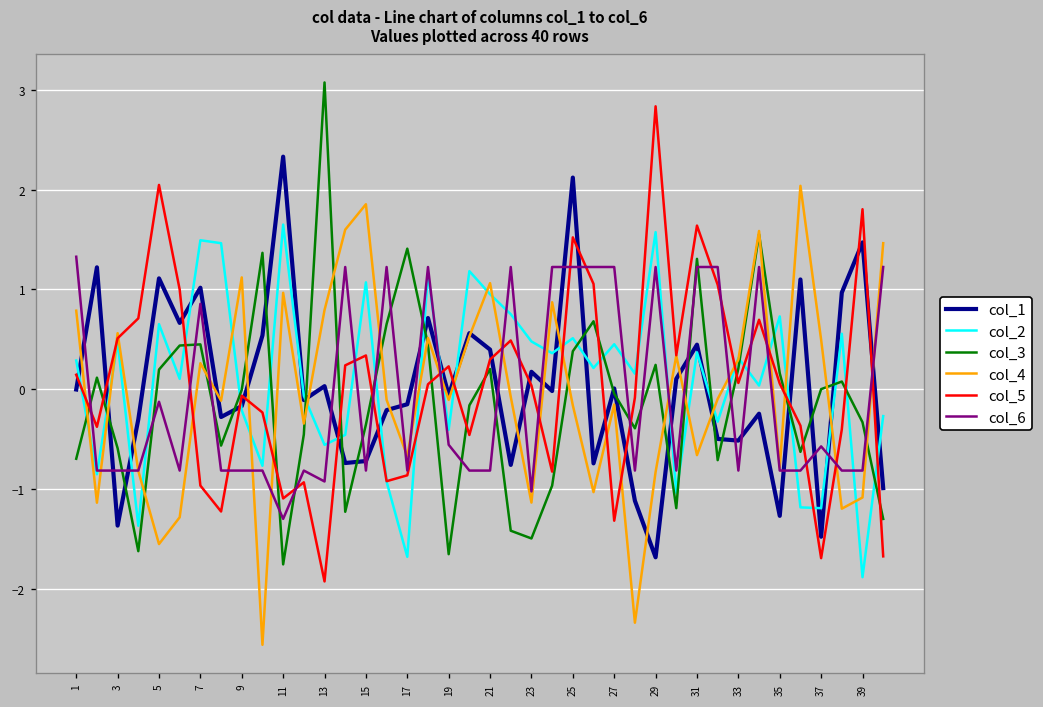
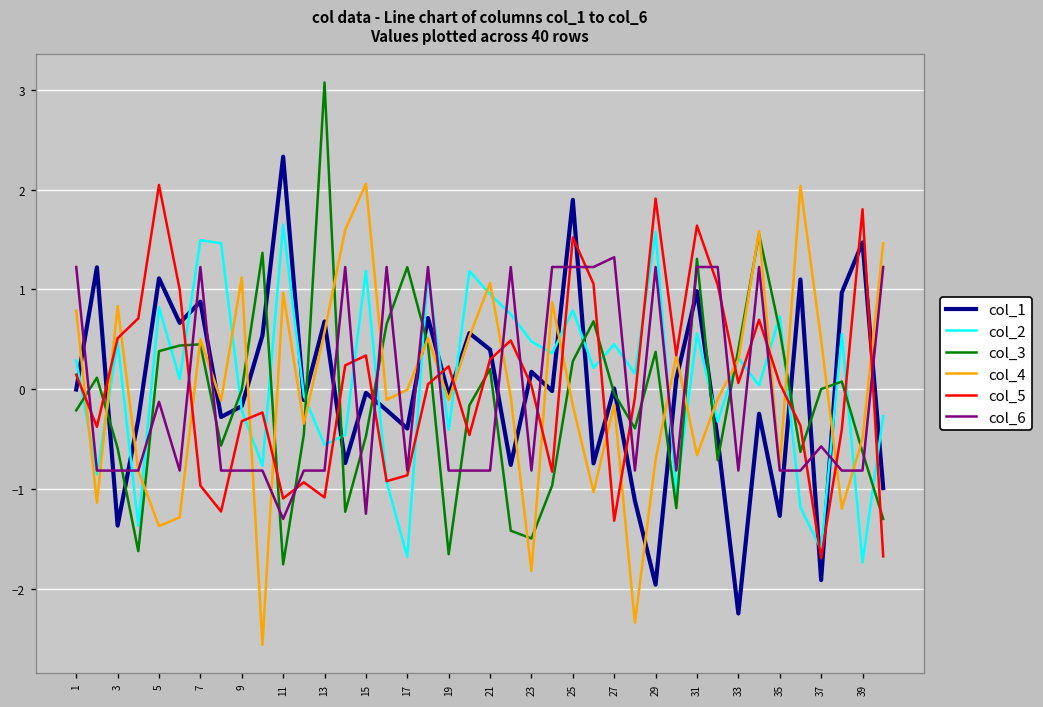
  {
    "col_1": {
      "1": 0.0,
      "3": -1.4,
      "5": 1.1,
-     "7": 1.0,
+     "7": 0.9,
      "9": -0.2,
      "11": 2.3,
-     "13": 0.0,
-     "15": -0.7,
-     "17": -0.2,
+     "13": 0.7,
+     "15": 0.0,
+     "17": -0.4,
      "19": -0.1,
      "21": 0.4,
      "23": 0.2,
-     "25": 2.1,
+     "25": 1.9,
      "27": 0.0,
-     "29": -1.7,
-     "31": 0.4,
-     "33": -0.5,
+     "29": -2.0,
+     "31": 1.0,
+     "33": -2.2,
      "35": -1.3,
-     "37": -1.5,
+     "37": -1.9,
      "39": 1.5
    },
    "col_2": {
      "1": 0.3,
      "3": 0.5,
-     "5": 0.7,
+     "5": 0.8,
      "7": 1.5,
      "9": -0.2,
      "11": 1.7,
      "13": -0.6,
-     "15": 1.1,
+     "15": 1.2,
      "17": -1.7,
      "19": -0.4,
      "21": 1.0,
      "23": 0.5,
-     "25": 0.5,
+     "25": 0.8,
      "27": 0.5,
      "29": 1.6,
-     "31": 0.4,
+     "31": 0.6,
      "35": 0.7,
-     "37": -1.2,
-     "39": -1.9
+     "37": -1.6,
+     "39": -1.7
    },
    "col_3": {
-     "1": -0.7,
+     "1": -0.2,
      "3": -0.6,
-     "5": 0.2,
+     "5": 0.4,
      "7": 0.4,
      "9": 0.0,
      "11": -1.8,
      "13": 3.1,
-     "15": -0.4,
-     "17": 1.4,
+     "15": -0.5,
+     "17": 1.2,
      "19": -1.7,
      "21": 0.2,
      "23": -1.5,
-     "25": 0.4,
+     "25": 0.3,
      "27": 0.0,
-     "29": 0.2,
+     "29": 0.4,
      "31": 1.3,
-     "33": 0.2,
-     "35": 0.2,
+     "33": 0.4,
+     "35": 0.6,
      "37": 0.0,
-     "39": -0.3
+     "39": -0.6
    },
    "col_4": {
      "1": 0.8,
-     "3": 0.6,
-     "5": -1.6,
-     "7": 0.3,
+     "3": 0.8,
+     "5": -1.4,
+     "7": 0.5,
      "9": 1.1,
      "11": 1.0,
-     "13": 0.8,
-     "15": 1.9,
-     "17": -0.7,
+     "13": 0.6,
+     "15": 2.1,
+     "17": 0.0,
      "19": -0.1,
      "21": 1.1,
-     "23": -1.1,
+     "23": -1.8,
      "25": -0.2,
      "27": -0.2,
-     "29": -0.8,
+     "29": -0.7,
      "31": -0.7,
      "35": -0.8,
      "37": 0.5,
-     "39": -1.1
+     "39": -0.5
    },
    "col_5": {
      "1": 0.1,
      "3": 0.5,
      "5": 2.0,
      "7": -1.0,
-     "9": -0.1,
+     "9": -0.3,
      "11": -1.1,
-     "13": -1.9,
+     "13": -1.1,
      "15": 0.3,
      "17": -0.9,
      "19": 0.2,
      "21": 0.3,
      "23": 0.0,
      "25": 1.5,
      "27": -1.3,
-     "29": 2.8,
+     "29": 1.9,
      "31": 1.6,
      "33": 0.1,
      "35": 0.1,
      "37": -1.7,
      "39": 1.8
    },
    "col_6": {
-     "1": 1.3,
+     "1": 1.2,
      "3": -0.8,
      "5": -0.1,
-     "7": 0.9,
+     "7": 1.2,
      "9": -0.8,
      "11": -1.3,
-     "13": -0.9,
-     "15": -0.8,
+     "13": -0.8,
+     "15": -1.2,
      "17": -0.8,
-     "19": -0.6,
+     "19": -0.8,
      "21": -0.8,
-     "23": -1.0,
+     "23": -0.8,
      "25": 1.2,
-     "27": 1.2,
+     "27": 1.3,
      "29": 1.2,
      "31": 1.2,
      "33": -0.8,
      "35": -0.8,
      "37": -0.6,
      "39": -0.8
    }
  }
